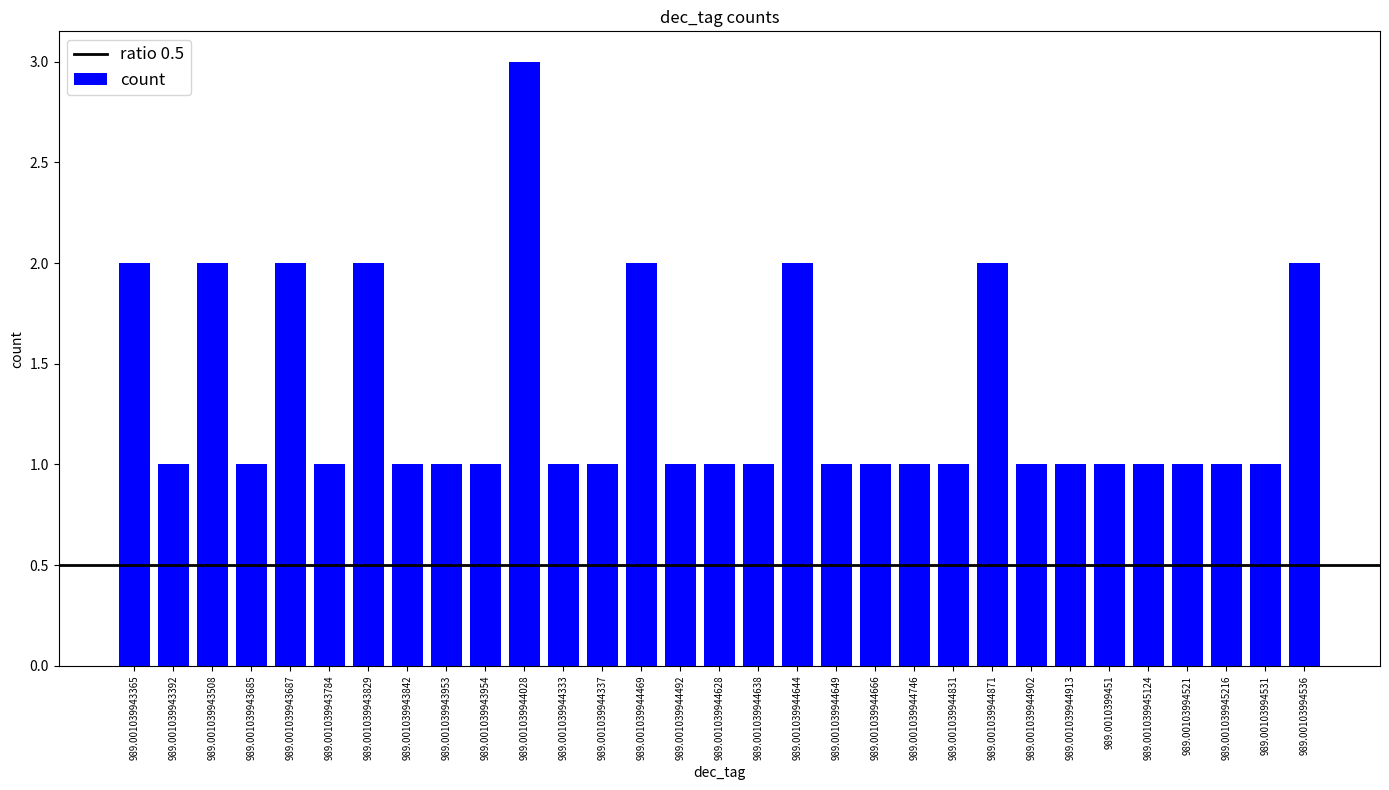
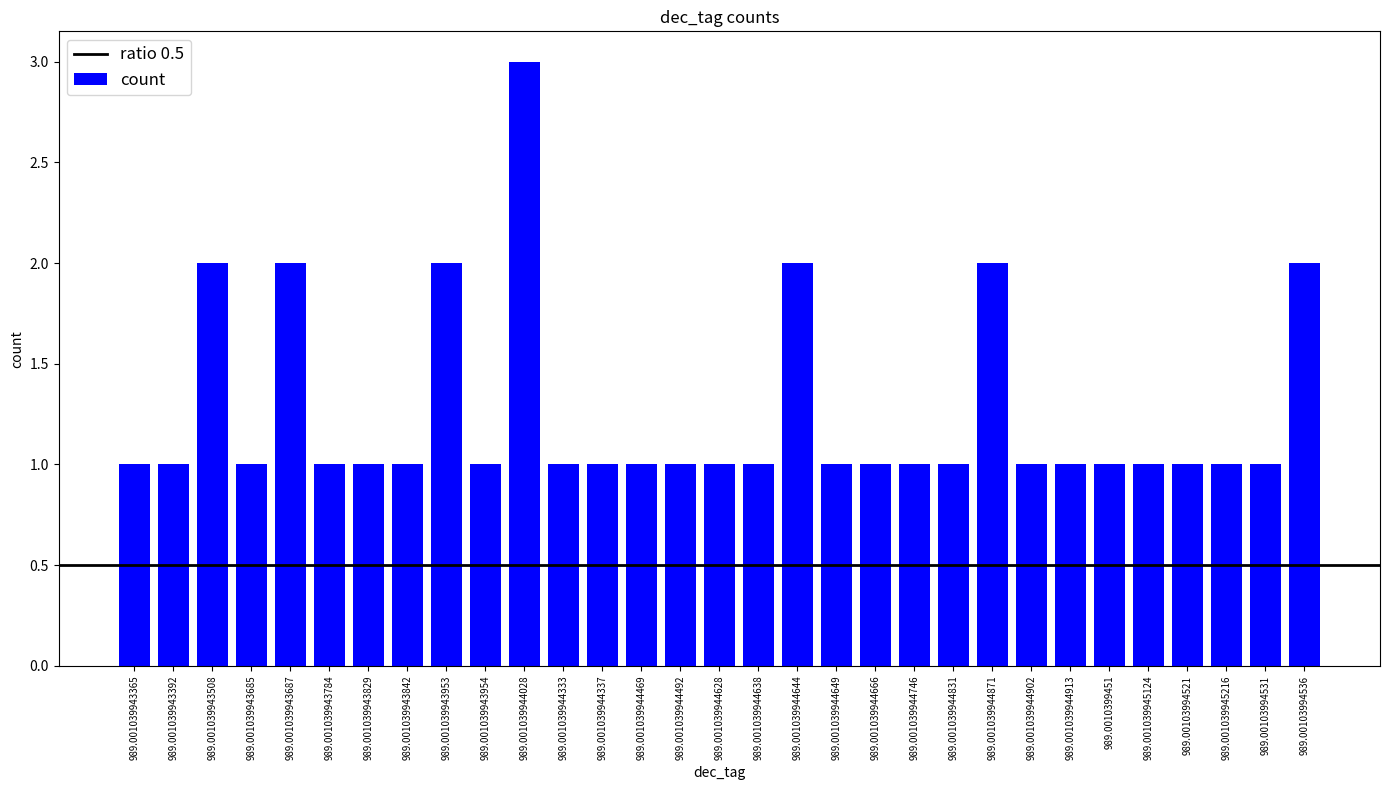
  {
-   "989.001039943365": 2,
+   "989.001039943365": 1,
    "989.001039943392": 1,
    "989.001039943508": 2,
    "989.001039943685": 1,
    "989.001039943687": 2,
    "989.001039943784": 1,
-   "989.001039943829": 2,
+   "989.001039943829": 1,
    "989.001039943842": 1,
-   "989.001039943953": 1,
+   "989.001039943953": 2,
    "989.001039943954": 1,
    "989.001039944028": 3,
    "989.001039944333": 1,
    "989.001039944337": 1,
-   "989.001039944469": 2,
+   "989.001039944469": 1,
    "989.001039944492": 1,
    "989.001039944628": 1,
    "989.001039944638": 1,
    "989.001039944644": 2,
    "989.001039944649": 1,
    "989.001039944666": 1,
    "989.001039944746": 1,
    "989.001039944831": 1,
    "989.001039944871": 2,
    "989.001039944902": 1,
    "989.001039944913": 1,
    "989.0010399451": 1,
    "989.001039945124": 1,
    "989.00103994521": 1,
    "989.001039945216": 1,
    "989.00103994531": 1,
    "989.00103994536": 2
  }
